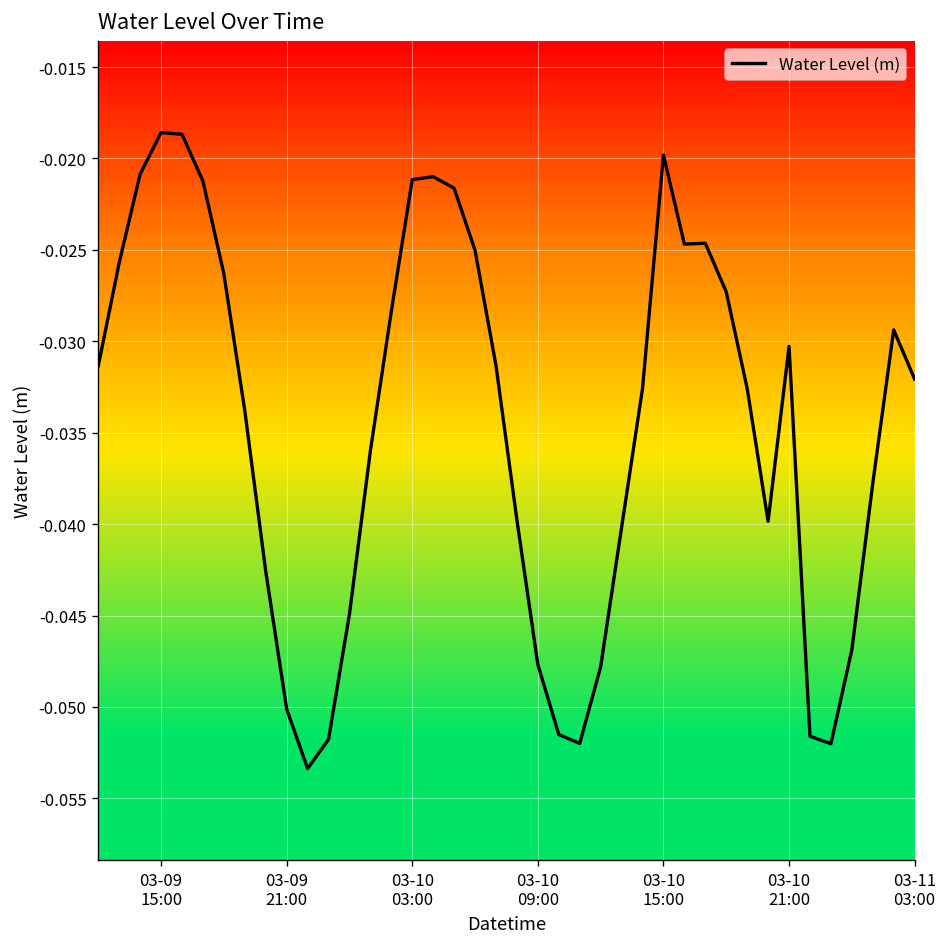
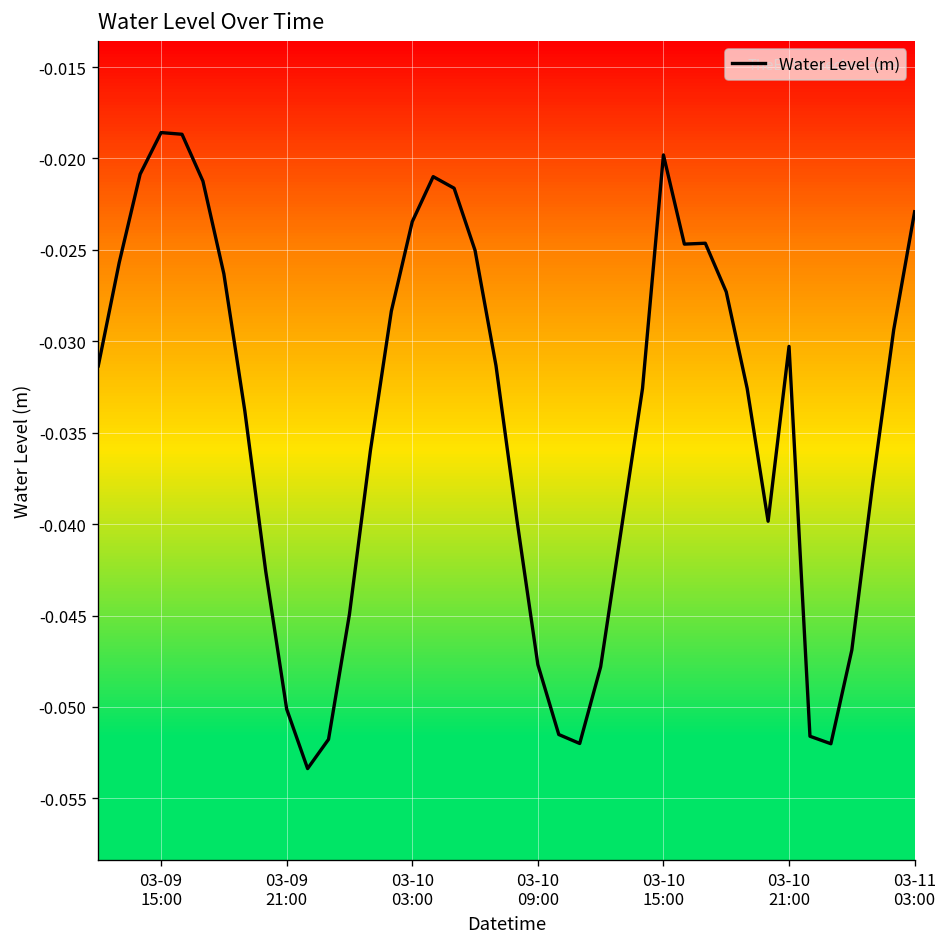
  {
    "03-09 15:00": -0.0186,
    "03-09 21:00": -0.0501,
-   "03-10 03:00": -0.0212,
+   "03-10 03:00": -0.0235,
    "03-10 09:00": -0.0477,
    "03-10 15:00": -0.0198,
    "03-10 21:00": -0.0303,
-   "03-11 03:00": -0.0321
+   "03-11 03:00": -0.0229
  }
